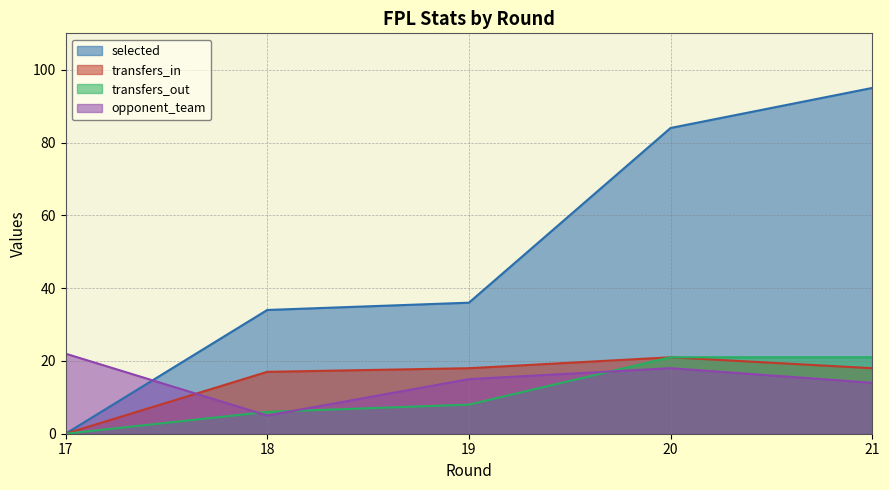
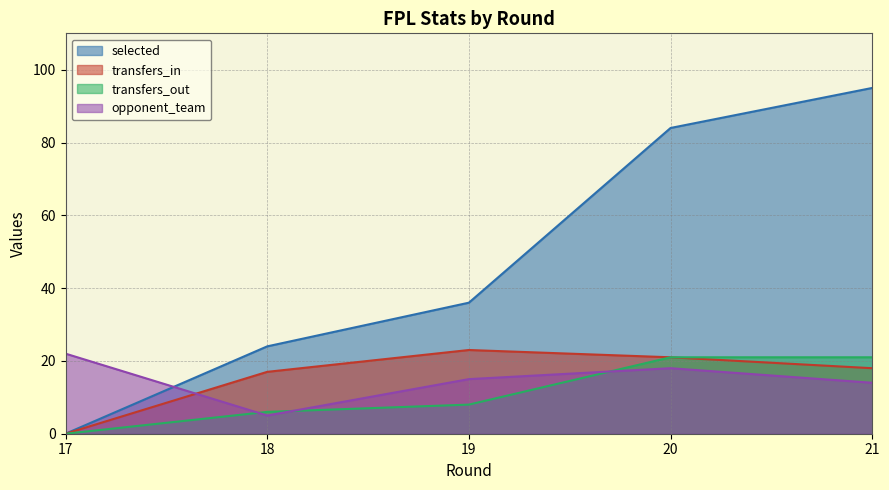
  {
    "selected": {
-     "18": 34,
+     "18": 24,
      "19": 36,
      "20": 84,
      "21": 95
    },
    "transfers_in": {
      "18": 17,
-     "19": 18,
+     "19": 23,
      "21": 18
    },
    "transfers_out": {
      "18": 6,
      "19": 8,
      "21": 21
    },
    "opponent_team": {
      "17": 22,
      "18": 5,
      "19": 15,
      "20": 18,
      "21": 14
    }
  }
